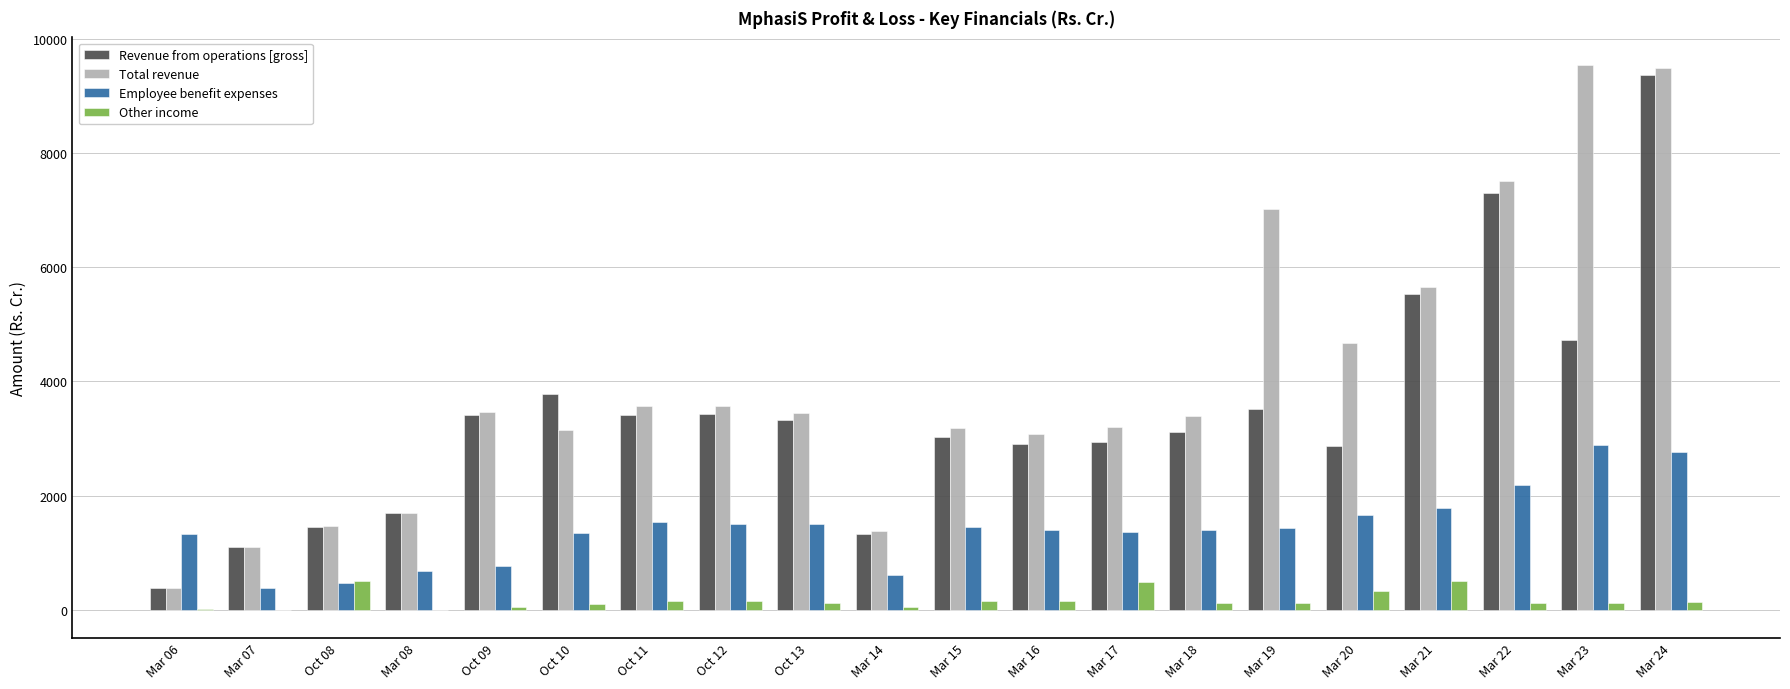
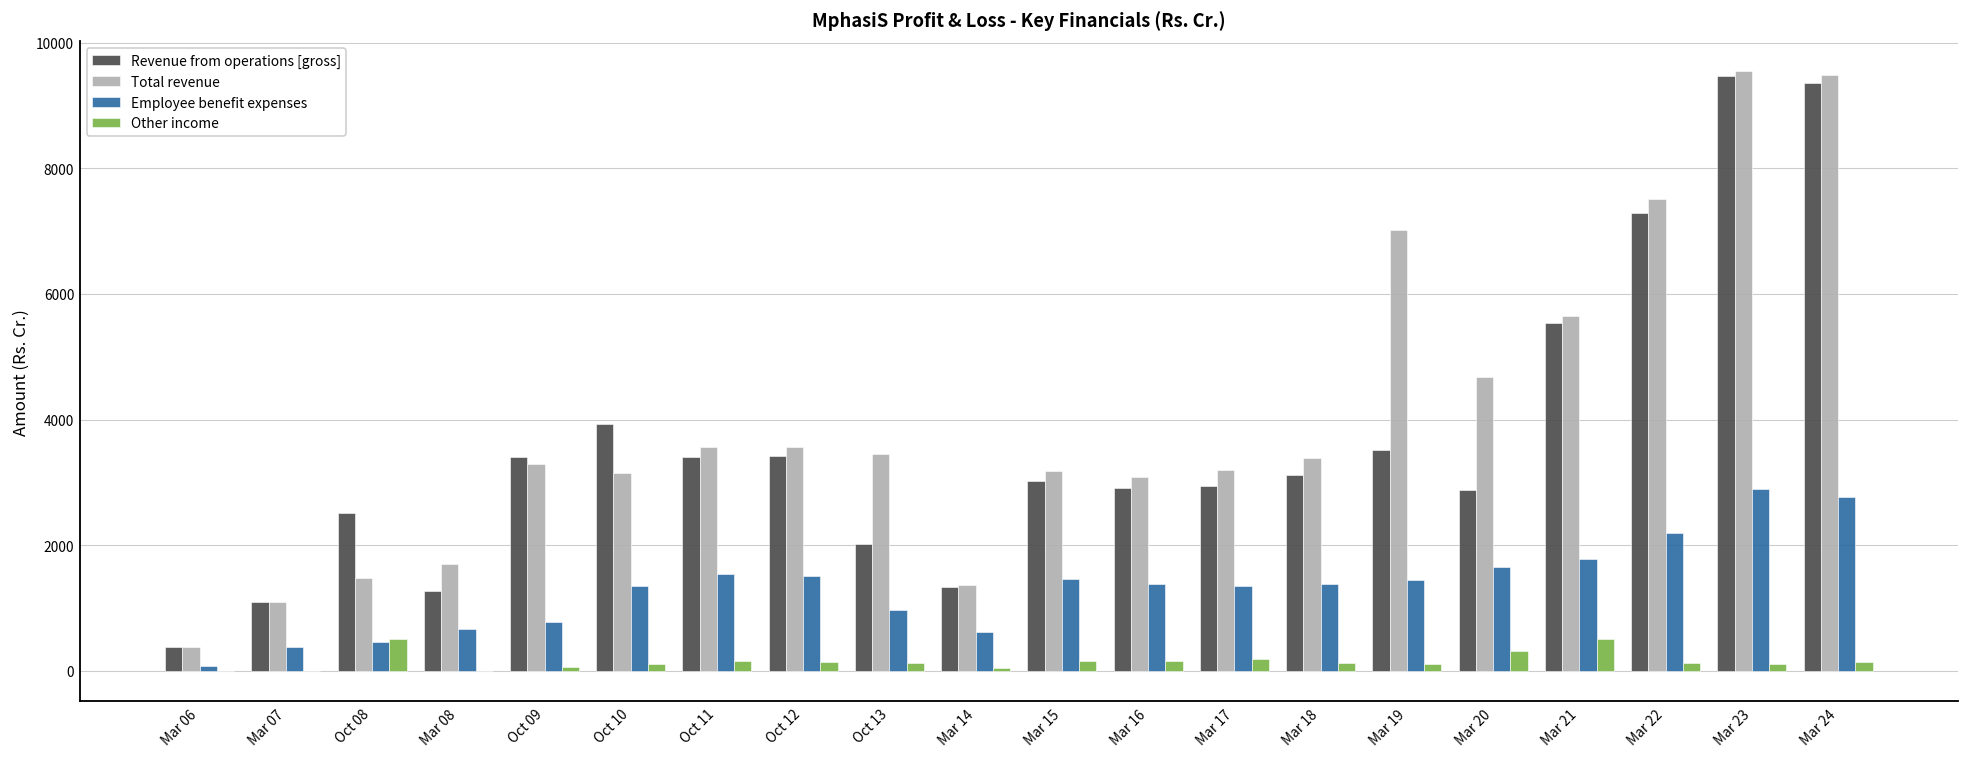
  {
    "Revenue from operations [gross]": {
      "Mar 06": 400,
      "Mar 07": 1100,
-     "Oct 08": 1500,
-     "Mar 08": 1700,
+     "Oct 08": 2500,
+     "Mar 08": 1300,
      "Oct 09": 3400,
-     "Oct 10": 3800,
+     "Oct 10": 3900,
      "Oct 11": 3400,
      "Oct 12": 3400,
-     "Oct 13": 3300,
+     "Oct 13": 2000,
      "Mar 14": 1300,
      "Mar 15": 3000,
      "Mar 16": 2900,
      "Mar 17": 2900,
      "Mar 18": 3100,
      "Mar 19": 3500,
      "Mar 20": 2900,
      "Mar 21": 5500,
      "Mar 22": 7300,
-     "Mar 23": 4700,
+     "Mar 23": 9500,
      "Mar 24": 9400
    },
    "Total revenue": {
      "Mar 06": 400,
      "Mar 07": 1100,
      "Oct 08": 1500,
      "Mar 08": 1700,
-     "Oct 09": 3500,
+     "Oct 09": 3300,
      "Oct 10": 3200,
      "Oct 11": 3600,
      "Oct 12": 3600,
      "Oct 13": 3400,
      "Mar 14": 1400,
      "Mar 15": 3200,
      "Mar 16": 3100,
      "Mar 17": 3200,
      "Mar 18": 3400,
      "Mar 19": 7000,
      "Mar 20": 4700,
      "Mar 21": 5700,
      "Mar 22": 7500,
      "Mar 23": 9500,
      "Mar 24": 9500
    },
    "Employee benefit expenses": {
-     "Mar 06": 1300,
+     "Mar 06": 100,
      "Mar 07": 400,
      "Oct 08": 500,
      "Mar 08": 700,
      "Oct 09": 800,
      "Oct 10": 1400,
      "Oct 11": 1500,
      "Oct 12": 1500,
-     "Oct 13": 1500,
+     "Oct 13": 1000,
      "Mar 14": 600,
      "Mar 15": 1500,
      "Mar 16": 1400,
      "Mar 17": 1400,
      "Mar 18": 1400,
      "Mar 19": 1400,
      "Mar 20": 1700,
      "Mar 21": 1800,
      "Mar 22": 2200,
      "Mar 23": 2900,
      "Mar 24": 2800
    },
    "Other income": {
      "Oct 08": 500,
      "Oct 09": 100,
      "Oct 10": 100,
      "Oct 11": 200,
      "Oct 12": 100,
      "Oct 13": 100,
      "Mar 14": 0,
      "Mar 15": 200,
      "Mar 16": 200,
-     "Mar 17": 500,
+     "Mar 17": 200,
      "Mar 18": 100,
      "Mar 19": 100,
      "Mar 20": 300,
      "Mar 21": 500,
      "Mar 22": 100,
      "Mar 23": 100,
      "Mar 24": 100
    }
  }
